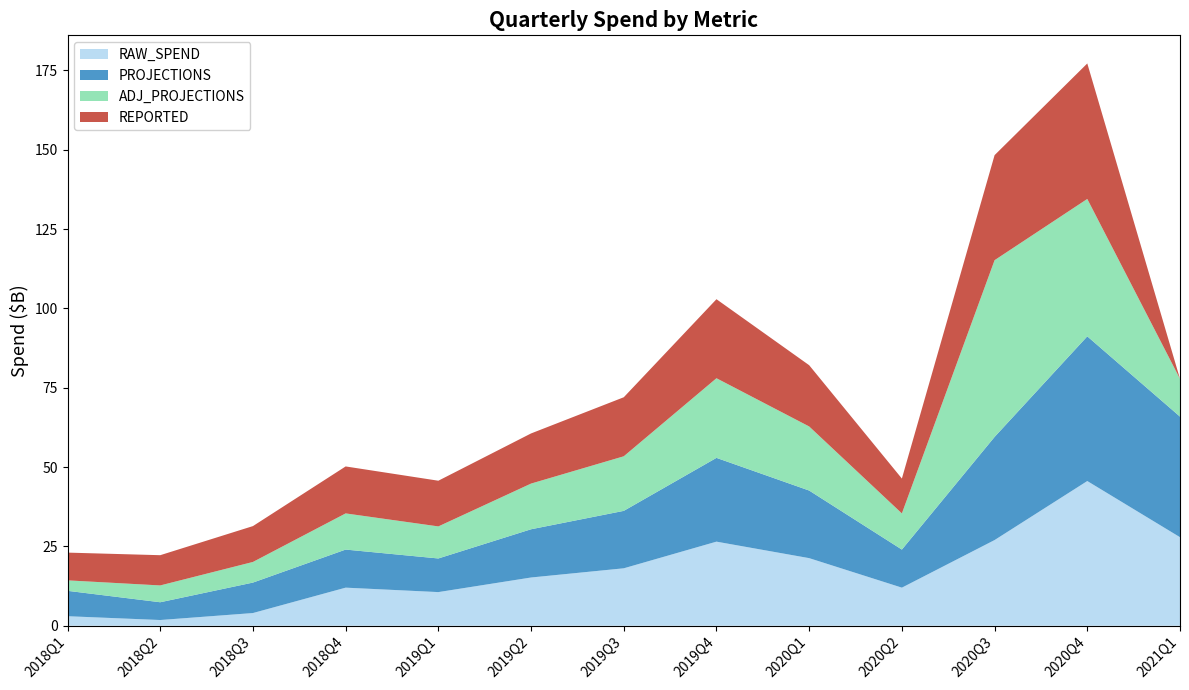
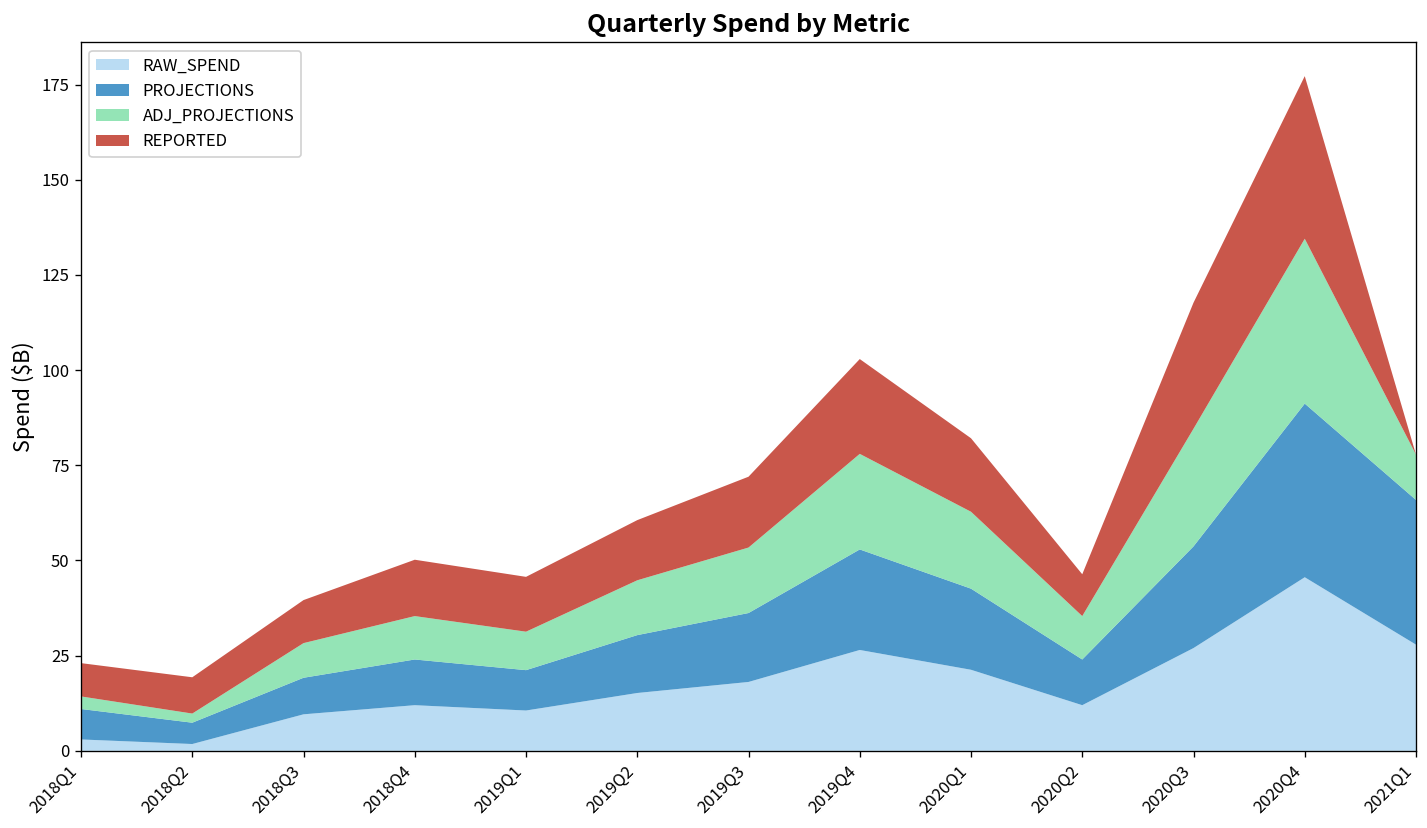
  {
    "RAW_SPEND": {
      "2018Q1": 3,
      "2018Q2": 2,
-     "2018Q3": 4,
+     "2018Q3": 10,
      "2018Q4": 12,
      "2019Q1": 11,
      "2019Q2": 15,
      "2019Q3": 18,
      "2019Q4": 27,
      "2020Q1": 21,
      "2020Q2": 12,
      "2020Q3": 27,
      "2020Q4": 46,
      "2021Q1": 28
    },
    "PROJECTIONS": {
      "2018Q1": 8,
      "2018Q2": 6,
      "2018Q3": 10,
      "2018Q4": 12,
      "2019Q1": 11,
      "2019Q2": 15,
      "2019Q3": 18,
      "2019Q4": 26,
      "2020Q1": 21,
      "2020Q2": 12,
-     "2020Q3": 33,
+     "2020Q3": 27,
      "2020Q4": 46,
      "2021Q1": 38
    },
    "ADJ_PROJECTIONS": {
      "2018Q1": 3,
-     "2018Q2": 5,
-     "2018Q3": 7,
+     "2018Q2": 2,
+     "2018Q3": 9,
      "2018Q4": 11,
      "2019Q1": 10,
      "2019Q2": 14,
      "2019Q3": 17,
      "2019Q4": 25,
      "2020Q1": 20,
      "2020Q2": 11,
-     "2020Q3": 56,
+     "2020Q3": 31,
      "2020Q4": 43
    },
    "REPORTED": {
      "2018Q1": 9,
      "2018Q2": 10,
      "2018Q3": 11,
      "2018Q4": 15,
      "2019Q1": 14,
      "2019Q2": 16,
      "2019Q3": 19,
      "2019Q4": 25,
      "2020Q1": 19,
      "2020Q2": 11,
      "2020Q3": 33,
      "2020Q4": 43
    }
  }
